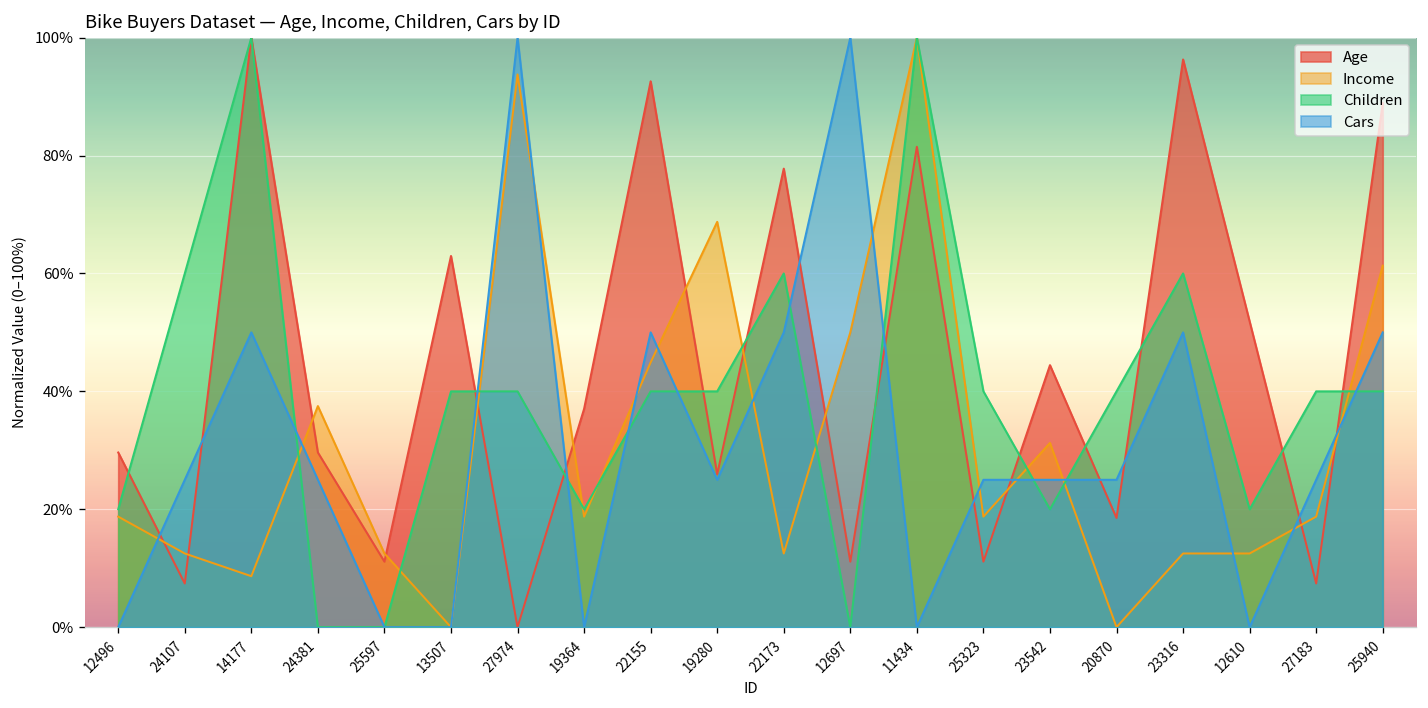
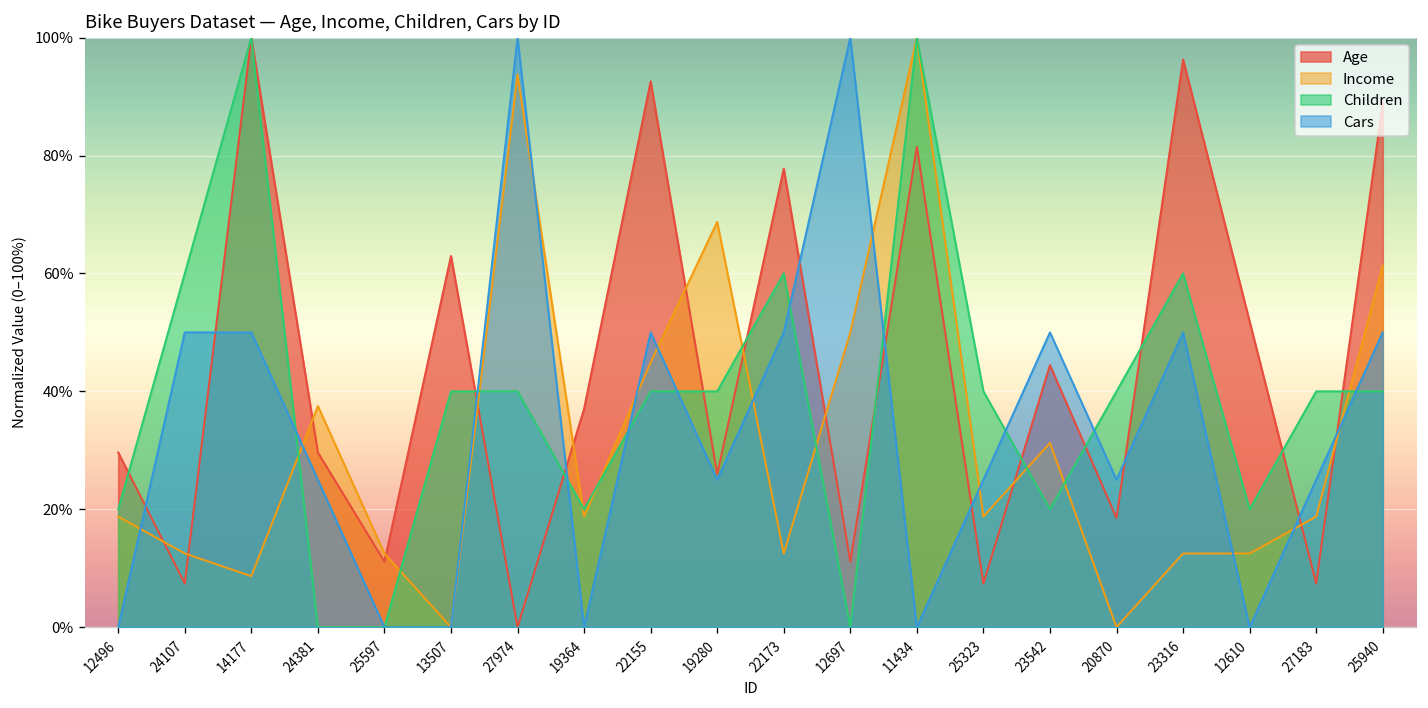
  {
    "Age": {
      "12496": "30%",
      "24107": "7%",
      "24381": "30%",
      "25597": "11%",
      "13507": "63%",
      "27974": "0%",
      "19364": "37%",
      "22155": "93%",
      "19280": "26%",
      "22173": "78%",
      "12697": "11%",
      "11434": "81%",
-     "25323": "11%",
+     "25323": "7%",
      "23542": "44%",
      "20870": "19%",
      "23316": "96%",
      "12610": "52%",
      "27183": "7%"
    },
    "Income": {
      "12496": "19%",
      "24107": "13%",
      "14177": "9%",
      "24381": "38%",
      "25597": "13%",
      "27974": "94%",
      "19364": "19%",
      "22155": "45%",
      "19280": "69%",
      "22173": "13%",
      "12697": "50%",
      "25323": "19%",
      "23542": "31%",
      "20870": "0%",
      "23316": "13%",
      "12610": "13%",
      "27183": "19%",
      "25940": "61%"
    },
    "Children": {
      "12496": "20%",
      "24107": "60%",
      "24381": "0%",
      "13507": "40%",
      "27974": "40%",
      "19364": "20%",
      "22155": "40%",
      "19280": "40%",
      "22173": "60%",
      "12697": "0%",
      "25323": "40%",
      "23542": "20%",
      "20870": "40%",
      "23316": "60%",
      "12610": "20%",
      "27183": "40%",
      "25940": "40%"
    },
    "Cars": {
      "12496": "0%",
-     "24107": "25%",
+     "24107": "50%",
      "14177": "50%",
      "24381": "25%",
      "27974": "100%",
      "19364": "0%",
      "22155": "50%",
      "19280": "25%",
      "22173": "50%",
      "12697": "100%",
      "11434": "0%",
      "25323": "25%",
-     "23542": "25%",
+     "23542": "50%",
      "20870": "25%",
      "23316": "50%",
      "12610": "0%",
      "27183": "25%",
      "25940": "50%"
    }
  }
